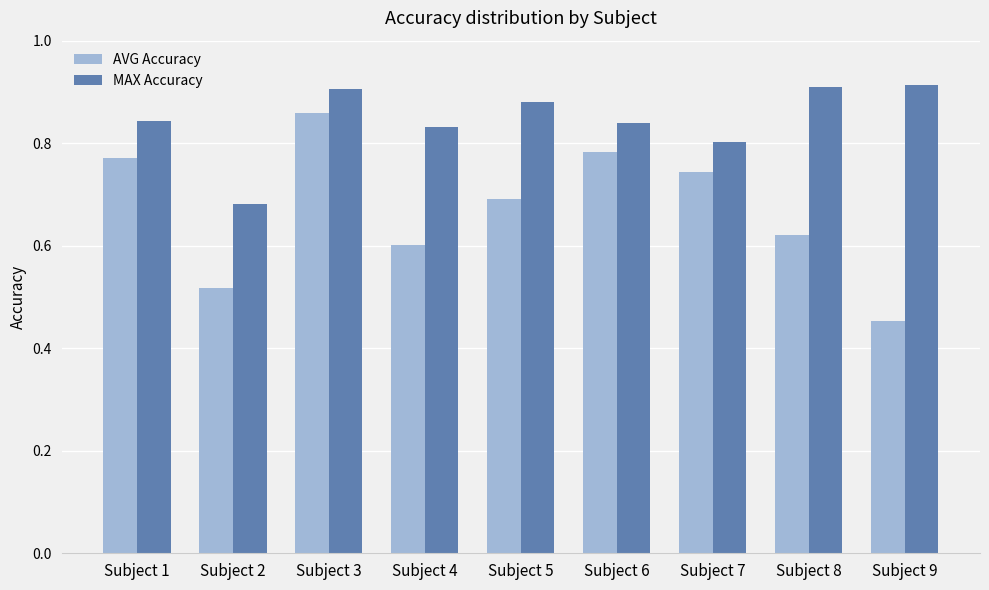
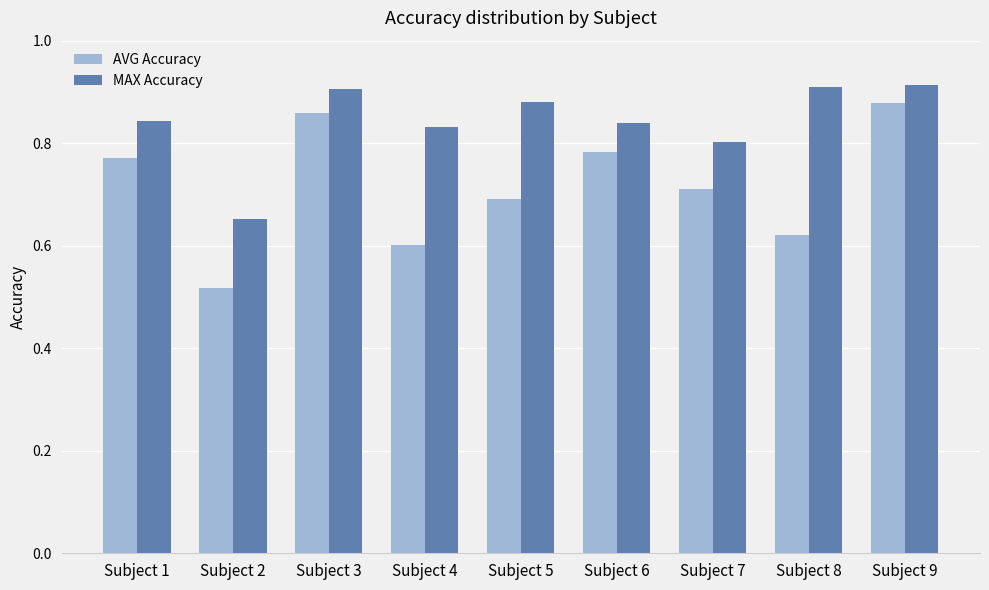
  {
    "AVG Accuracy": {
      "Subject 1": 0.77,
      "Subject 2": 0.52,
      "Subject 3": 0.86,
      "Subject 4": 0.60,
      "Subject 5": 0.69,
      "Subject 6": 0.78,
-     "Subject 7": 0.74,
+     "Subject 7": 0.71,
      "Subject 8": 0.62,
-     "Subject 9": 0.45
+     "Subject 9": 0.88
    },
    "MAX Accuracy": {
      "Subject 1": 0.84,
-     "Subject 2": 0.68,
+     "Subject 2": 0.65,
      "Subject 3": 0.91,
      "Subject 4": 0.83,
      "Subject 5": 0.88,
      "Subject 6": 0.84,
      "Subject 7": 0.80,
      "Subject 8": 0.91,
      "Subject 9": 0.91
    }
  }
